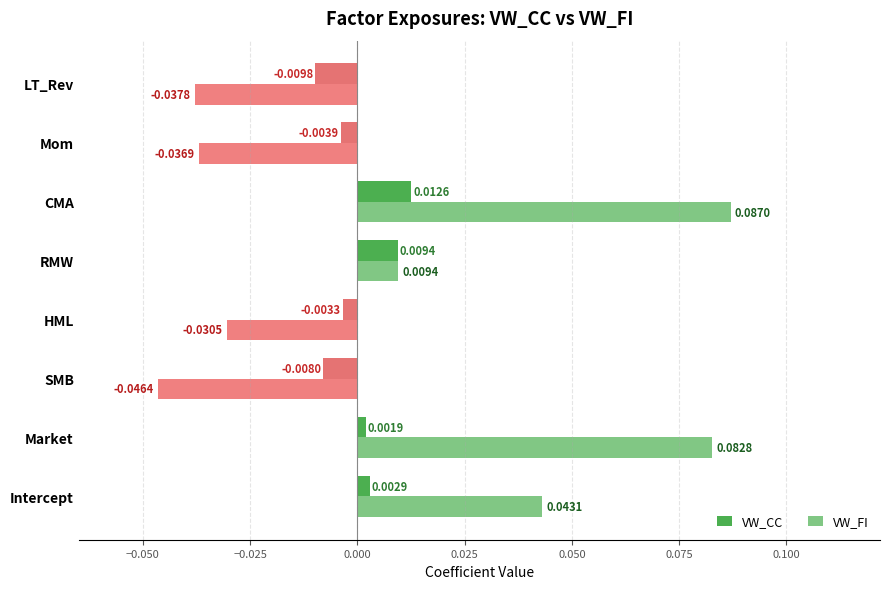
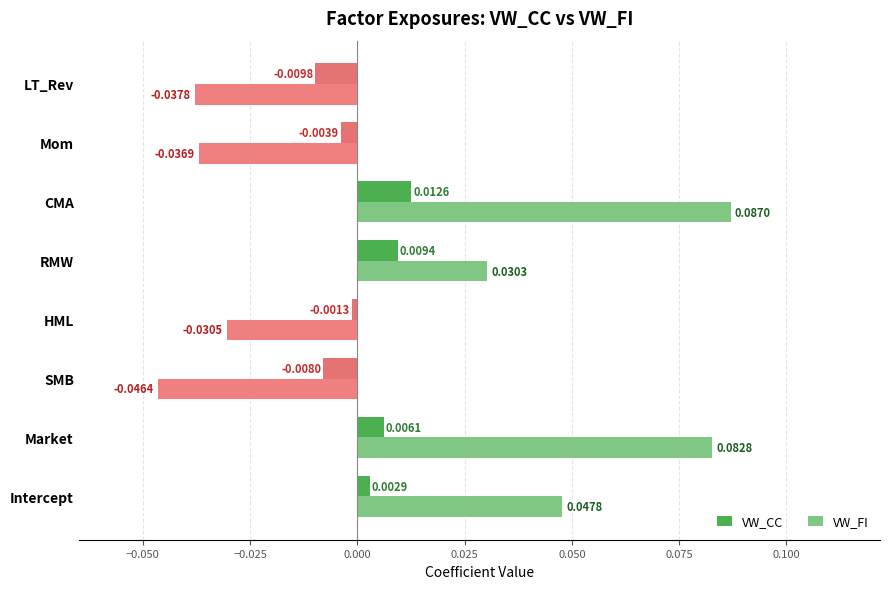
  {
    "VW_CC": {
      "LT_Rev": -0.0098,
      "Mom": -0.0039,
      "CMA": 0.0126,
      "RMW": 0.0094,
-     "HML": -0.0033,
+     "HML": -0.0013,
      "SMB": -0.0080,
-     "Market": 0.0019,
+     "Market": 0.0061,
      "Intercept": 0.0029
    },
    "VW_FI": {
      "LT_Rev": -0.0378,
      "Mom": -0.0369,
      "CMA": 0.0870,
-     "RMW": 0.0094,
+     "RMW": 0.0303,
      "HML": -0.0305,
      "SMB": -0.0464,
      "Market": 0.0828,
-     "Intercept": 0.0431
+     "Intercept": 0.0478
    }
  }
